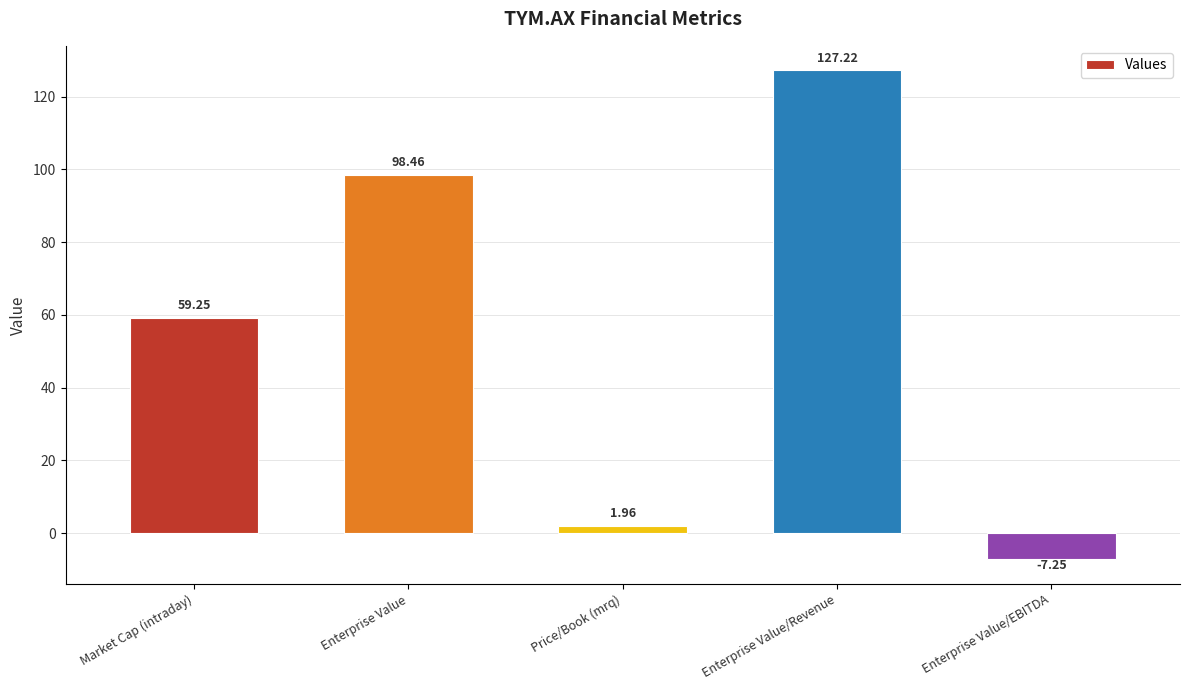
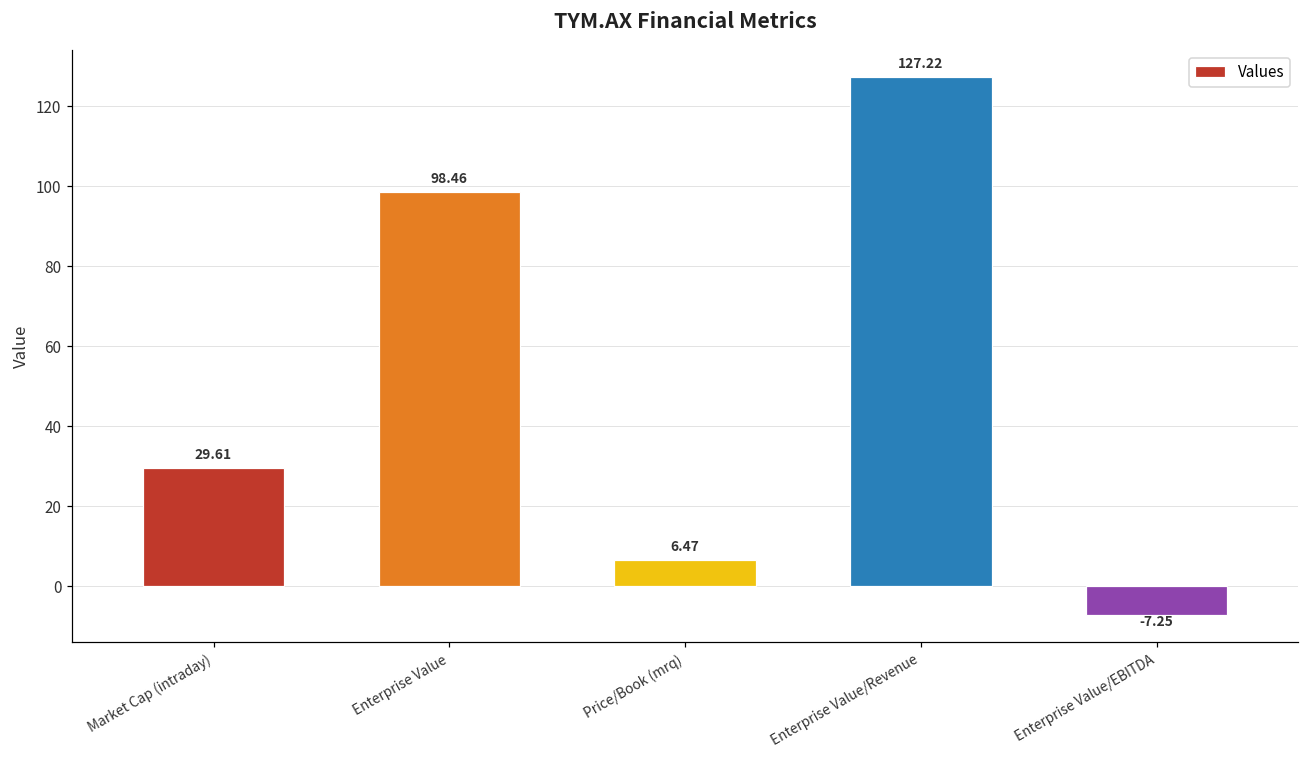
  {
-   "Market Cap (intraday)": 59.25,
+   "Market Cap (intraday)": 29.61,
    "Enterprise Value": 98.46,
-   "Price/Book (mrq)": 1.96,
+   "Price/Book (mrq)": 6.47,
    "Enterprise Value/Revenue": 127.22,
    "Enterprise Value/EBITDA": -7.25
  }
